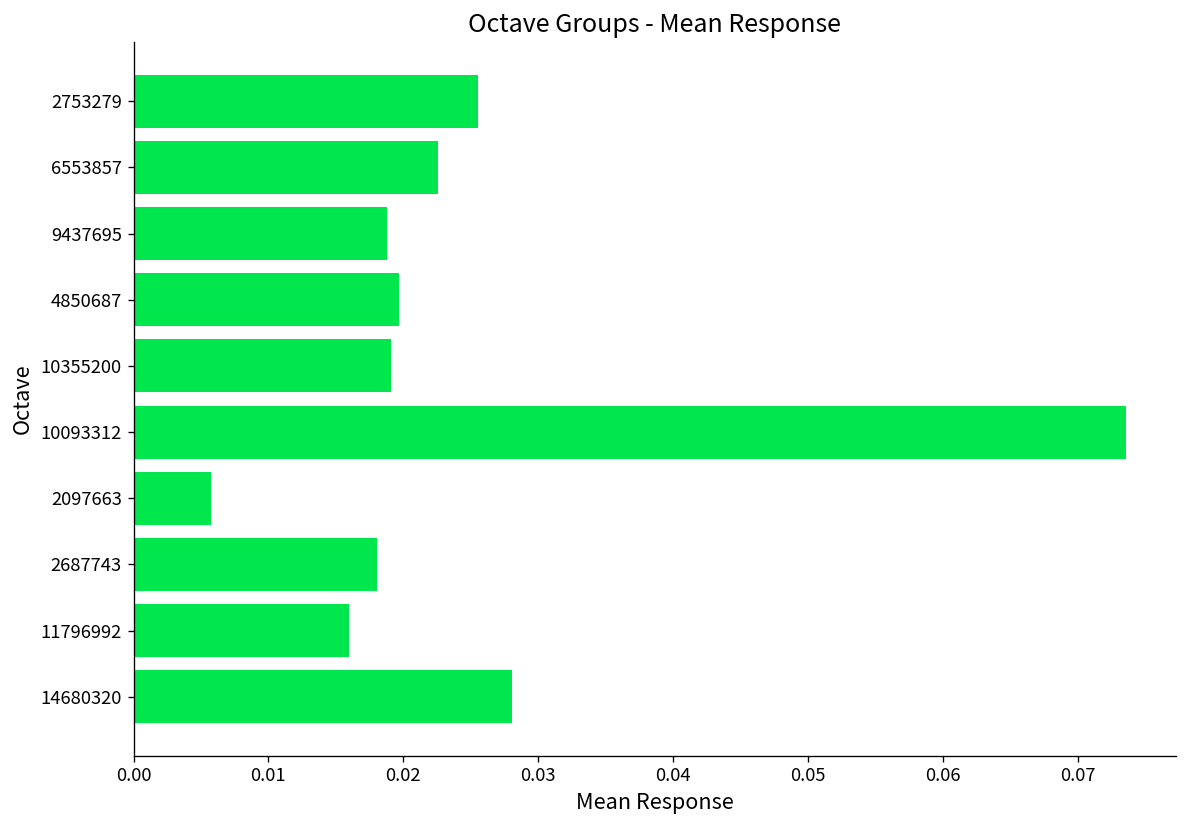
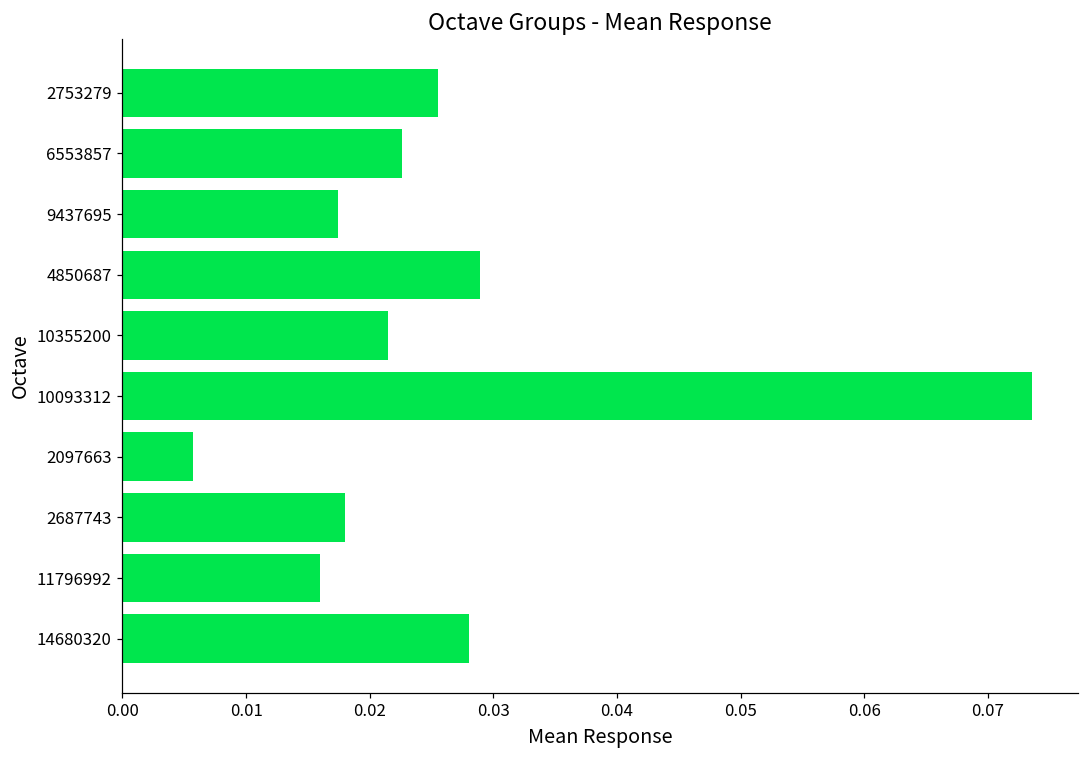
  {
    "2753279": 0.0255,
    "6553857": 0.0226,
-   "9437695": 0.0188,
-   "4850687": 0.0197,
-   "10355200": 0.0191,
+   "9437695": 0.0174,
+   "4850687": 0.0289,
+   "10355200": 0.0215,
    "10093312": 0.0736,
    "2097663": 0.0057,
    "2687743": 0.0180,
    "11796992": 0.0160,
    "14680320": 0.0281
  }
